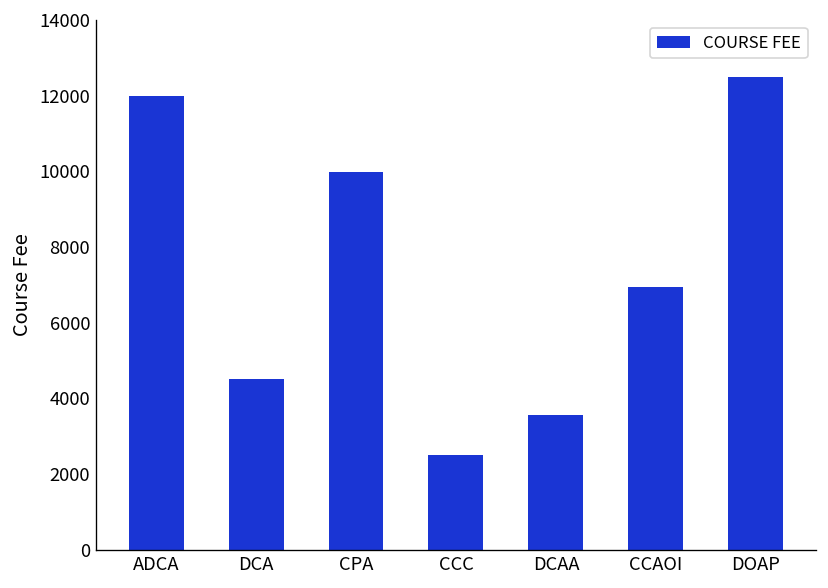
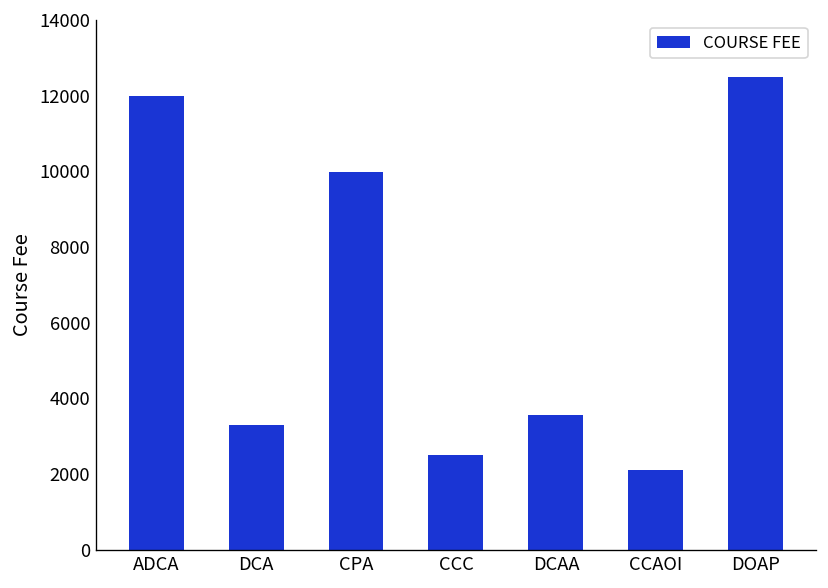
  {
    "ADCA": 12000,
-   "DCA": 4500,
+   "DCA": 3300,
    "CPA": 10000,
    "CCC": 2500,
    "DCAA": 3600,
-   "CCAOI": 7000,
+   "CCAOI": 2100,
    "DOAP": 12500
  }
